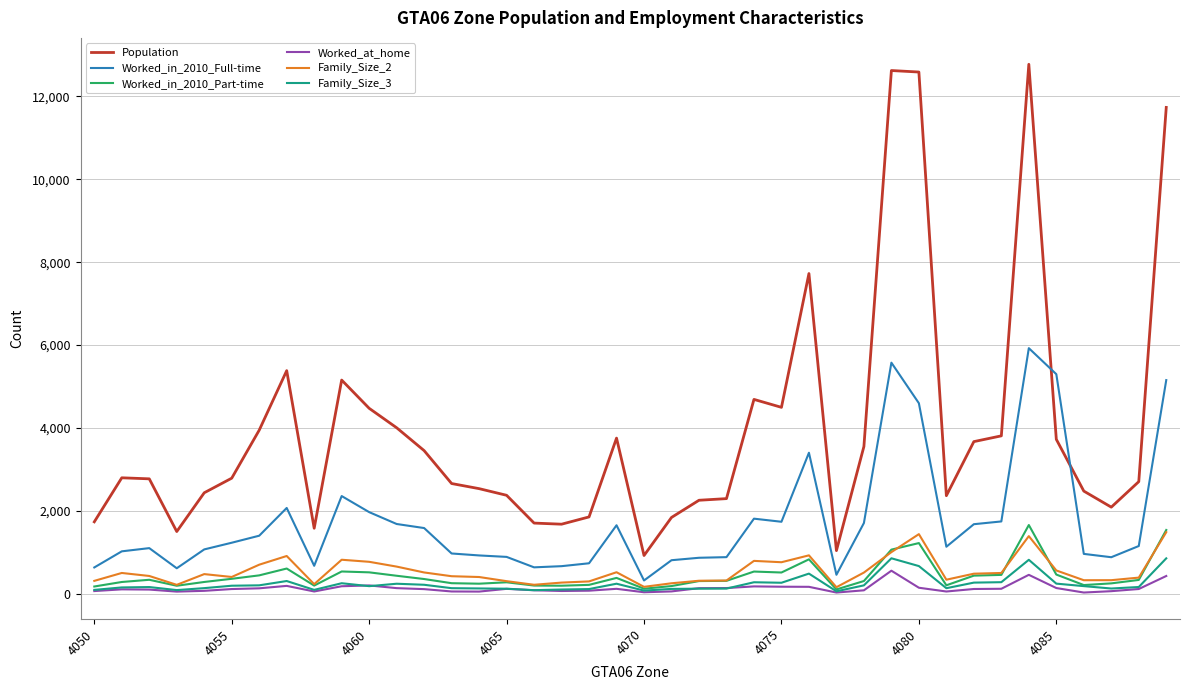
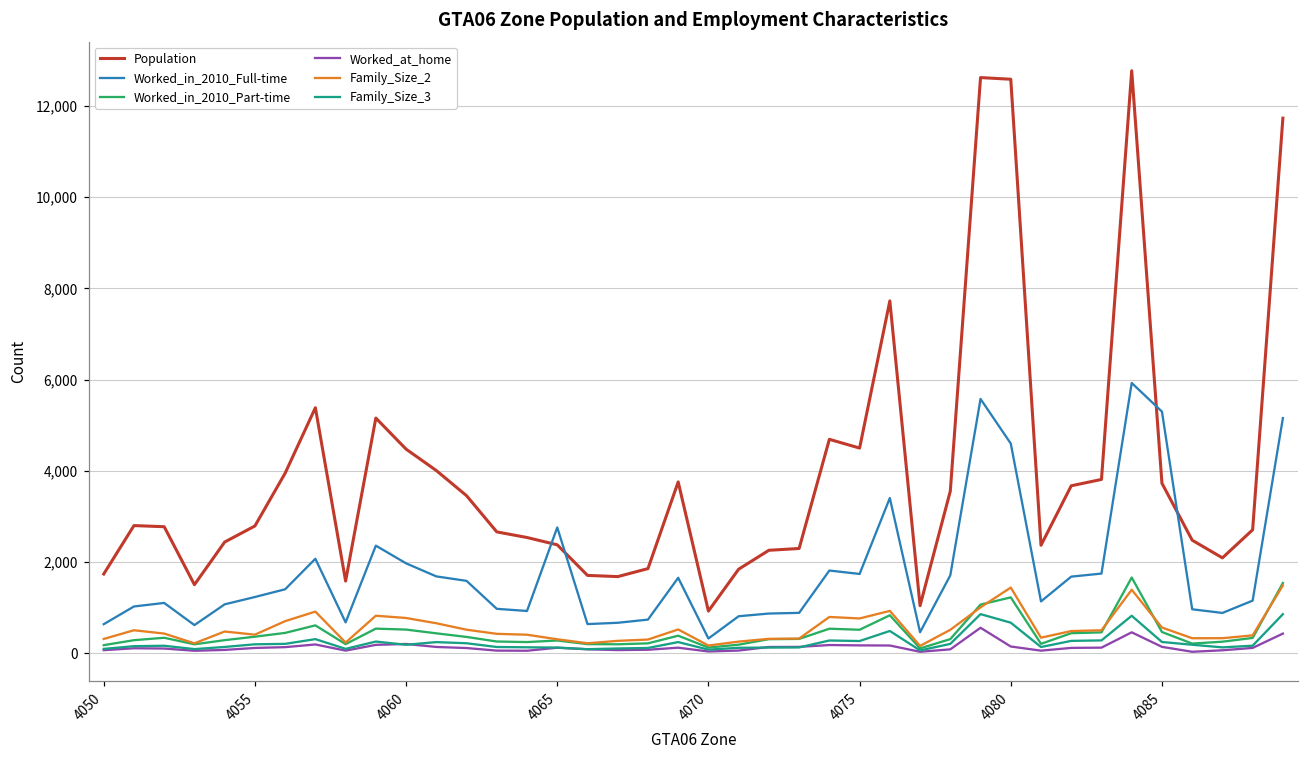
  {
    "Population": {
      "4050": "1,700",
      "4055": "2,800",
      "4060": "4,500",
      "4065": "2,400",
      "4070": "900",
      "4075": "4,500",
      "4080": "12,600",
      "4085": "3,700"
    },
    "Worked_in_2010_Full-time": {
      "4050": "600",
      "4055": "1,200",
      "4060": "2,000",
-     "4065": "900",
+     "4065": "2,800",
      "4070": "300",
      "4075": "1,700",
      "4080": "4,600",
      "4085": "5,300"
    },
    "Worked_at_home": {
      "4055": "100",
      "4075": "200",
      "4080": "100",
      "4085": "100"
    },
    "Family_Size_2": {
      "4050": "300",
      "4060": "800",
      "4075": "800",
      "4080": "1,400",
      "4085": "600"
    }
  }
